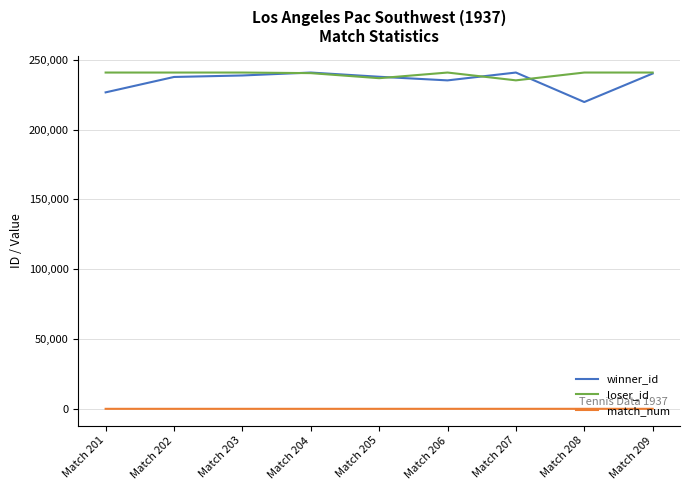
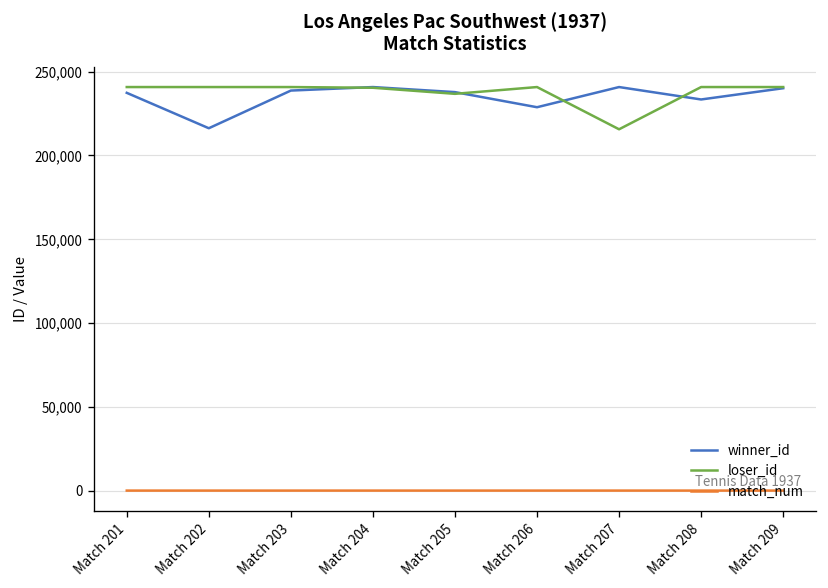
  {
    "winner_id": {
-     "Match 201": "227,000",
-     "Match 202": "238,000",
+     "Match 201": "237,000",
+     "Match 202": "216,000",
      "Match 203": "239,000",
-     "Match 206": "235,000",
+     "Match 206": "229,000",
      "Match 207": "241,000",
-     "Match 208": "220,000"
+     "Match 208": "233,000"
    },
    "loser_id": {
      "Match 201": "241,000",
      "Match 202": "241,000",
      "Match 203": "241,000",
      "Match 206": "241,000",
-     "Match 207": "235,000",
+     "Match 207": "216,000",
      "Match 208": "241,000"
    },
    "match_num": {
      "Match 201": "0",
      "Match 202": "0",
      "Match 203": "0",
      "Match 204": "0",
      "Match 205": "0",
      "Match 206": "0",
      "Match 207": "0"
    }
  }
